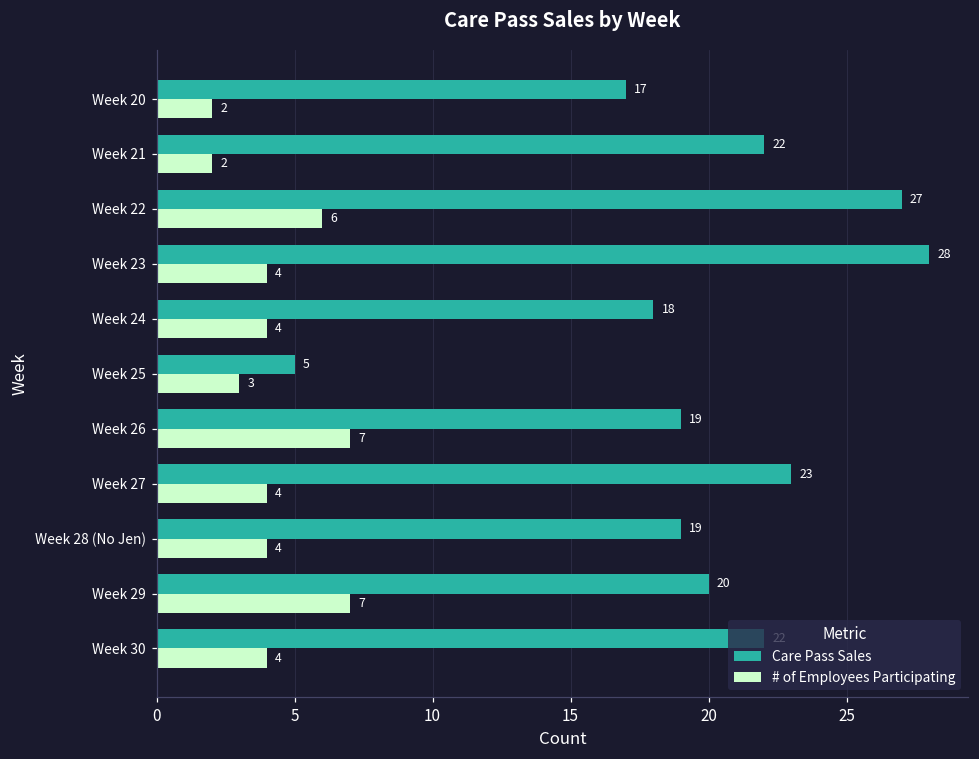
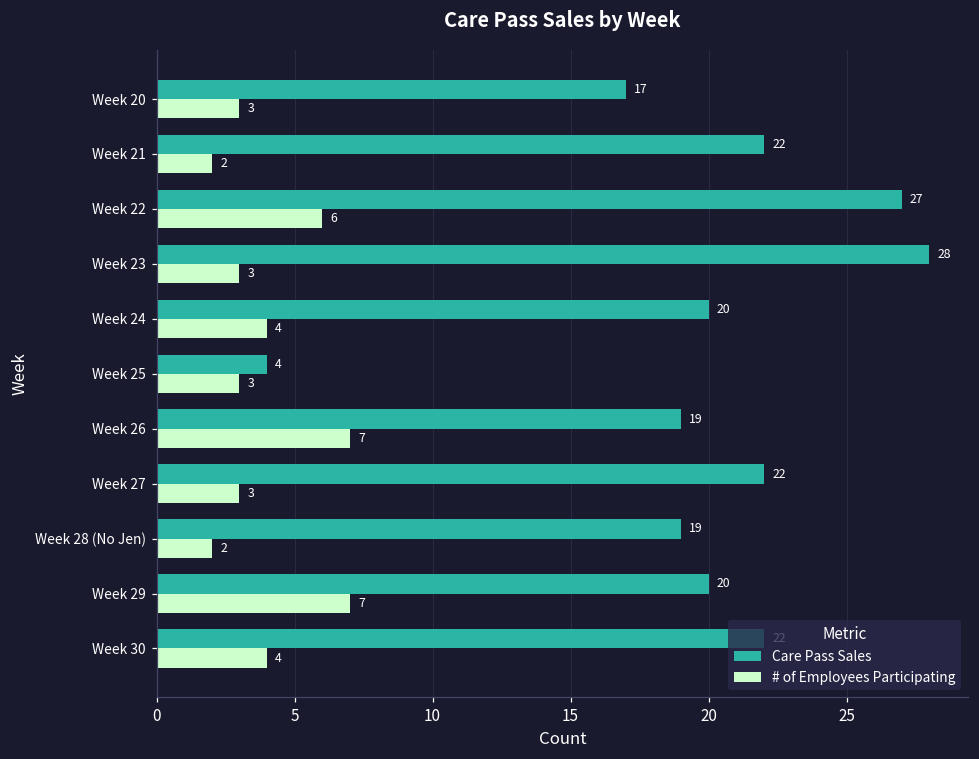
  {
    "Care Pass Sales": {
      "Week 20": 17,
      "Week 21": 22,
      "Week 22": 27,
      "Week 23": 28,
-     "Week 24": 18,
-     "Week 25": 5,
+     "Week 24": 20,
+     "Week 25": 4,
      "Week 26": 19,
-     "Week 27": 23,
+     "Week 27": 22,
      "Week 28 (No Jen)": 19,
      "Week 29": 20
    },
    "# of Employees Participating": {
-     "Week 20": 2,
+     "Week 20": 3,
      "Week 21": 2,
      "Week 22": 6,
-     "Week 23": 4,
+     "Week 23": 3,
      "Week 24": 4,
      "Week 25": 3,
      "Week 26": 7,
-     "Week 27": 4,
-     "Week 28 (No Jen)": 4,
+     "Week 27": 3,
+     "Week 28 (No Jen)": 2,
      "Week 29": 7,
      "Week 30": 4
    }
  }
